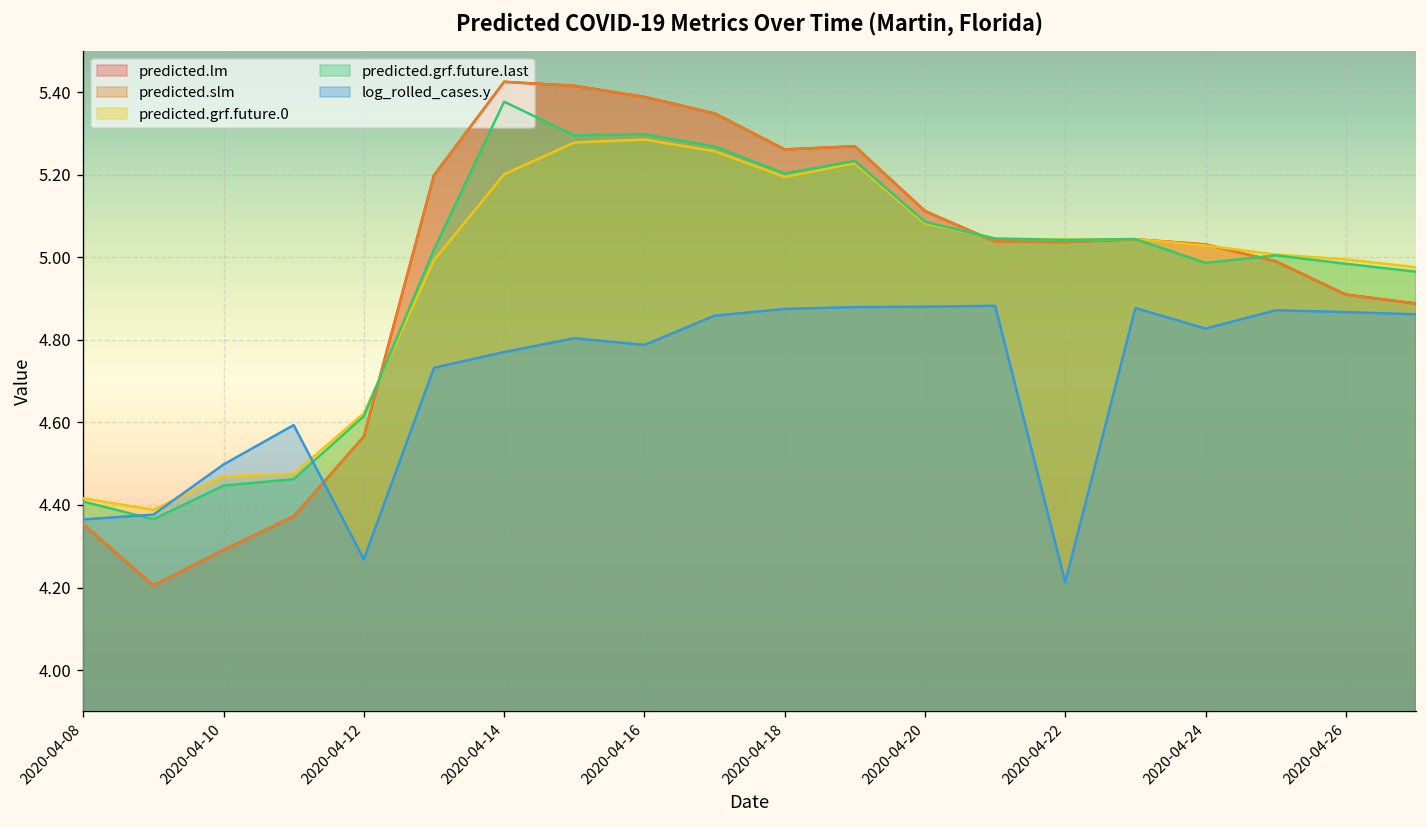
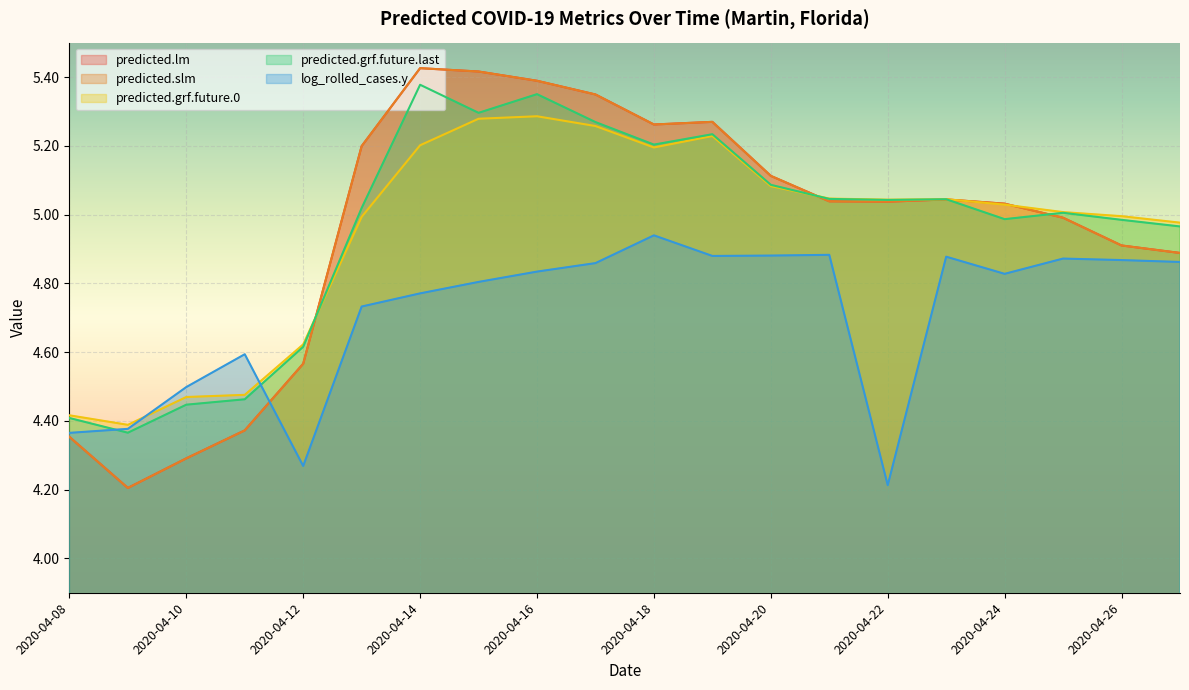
  {
    "predicted.grf.future.last": {
      "2020-04-08": 4.41,
      "2020-04-10": 4.45,
-     "2020-04-16": 5.30,
+     "2020-04-16": 5.35,
      "2020-04-18": 5.20,
      "2020-04-24": 4.99,
      "2020-04-26": 4.98
    },
    "log_rolled_cases.y": {
      "2020-04-08": 4.36,
      "2020-04-10": 4.50,
      "2020-04-12": 4.27,
      "2020-04-14": 4.77,
-     "2020-04-16": 4.79,
-     "2020-04-18": 4.88,
+     "2020-04-16": 4.83,
+     "2020-04-18": 4.94,
      "2020-04-20": 4.88,
      "2020-04-22": 4.21,
      "2020-04-24": 4.83,
      "2020-04-26": 4.87
    }
  }
